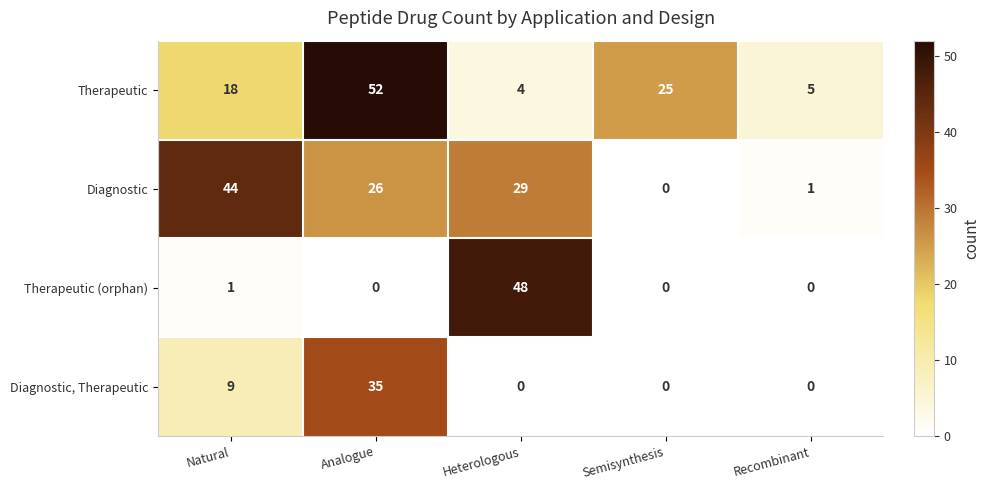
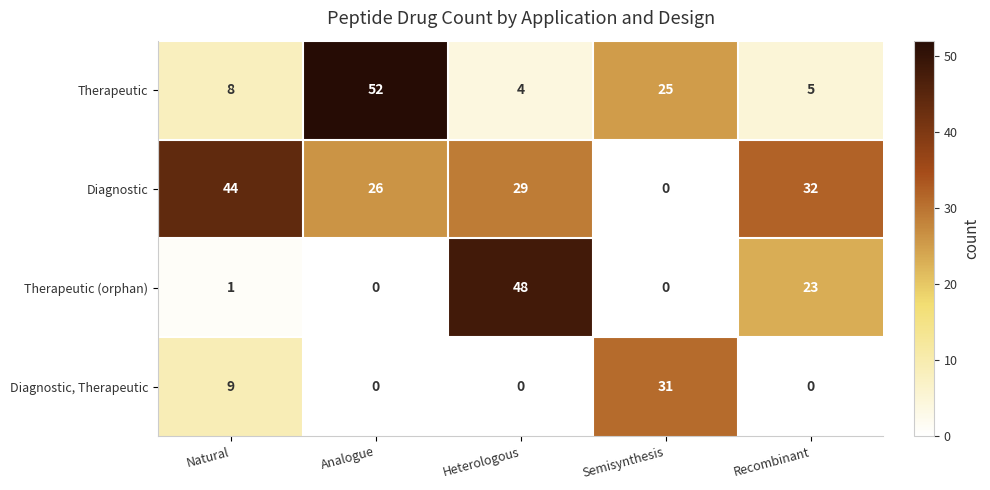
  {
    "Therapeutic": {
-     "Natural": 18,
+     "Natural": 8,
      "Analogue": 52,
      "Heterologous": 4,
      "Semisynthesis": 25,
      "Recombinant": 5
    },
    "Diagnostic": {
      "Natural": 44,
      "Analogue": 26,
      "Heterologous": 29,
      "Semisynthesis": 0,
-     "Recombinant": 1
+     "Recombinant": 32
    },
    "Therapeutic (orphan)": {
      "Natural": 1,
      "Analogue": 0,
      "Heterologous": 48,
      "Semisynthesis": 0,
-     "Recombinant": 0
+     "Recombinant": 23
    },
    "Diagnostic, Therapeutic": {
      "Natural": 9,
-     "Analogue": 35,
+     "Analogue": 0,
      "Heterologous": 0,
-     "Semisynthesis": 0,
+     "Semisynthesis": 31,
      "Recombinant": 0
    }
  }
